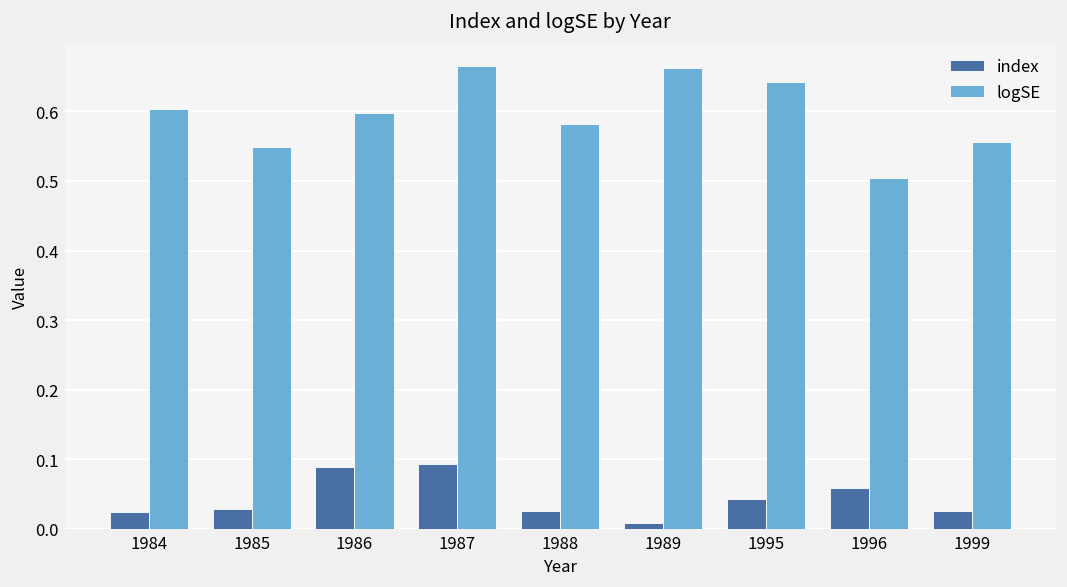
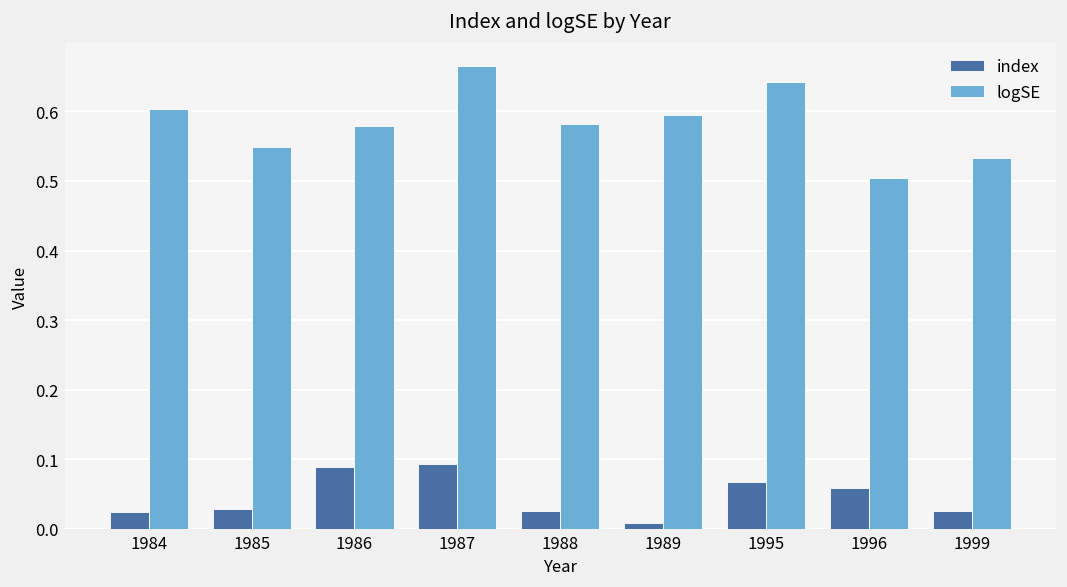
  {
    "index": {
      "1984": 0.02,
      "1985": 0.03,
      "1986": 0.09,
      "1987": 0.09,
      "1988": 0.03,
      "1989": 0.01,
-     "1995": 0.04,
+     "1995": 0.07,
      "1996": 0.06,
      "1999": 0.03
    },
    "logSE": {
      "1984": 0.60,
      "1985": 0.55,
-     "1986": 0.60,
+     "1986": 0.58,
      "1987": 0.66,
      "1988": 0.58,
-     "1989": 0.66,
+     "1989": 0.59,
      "1995": 0.64,
      "1996": 0.50,
-     "1999": 0.56
+     "1999": 0.53
    }
  }
